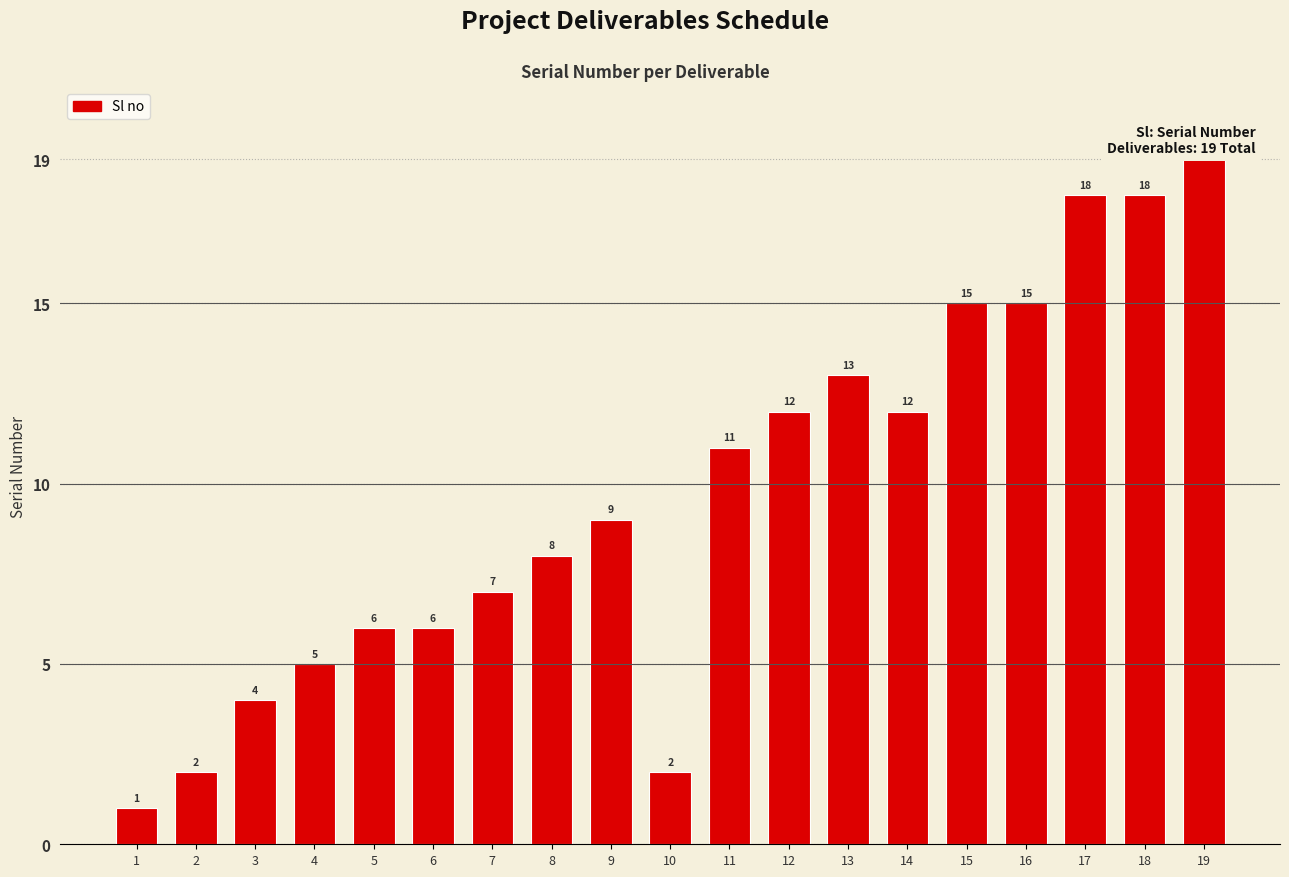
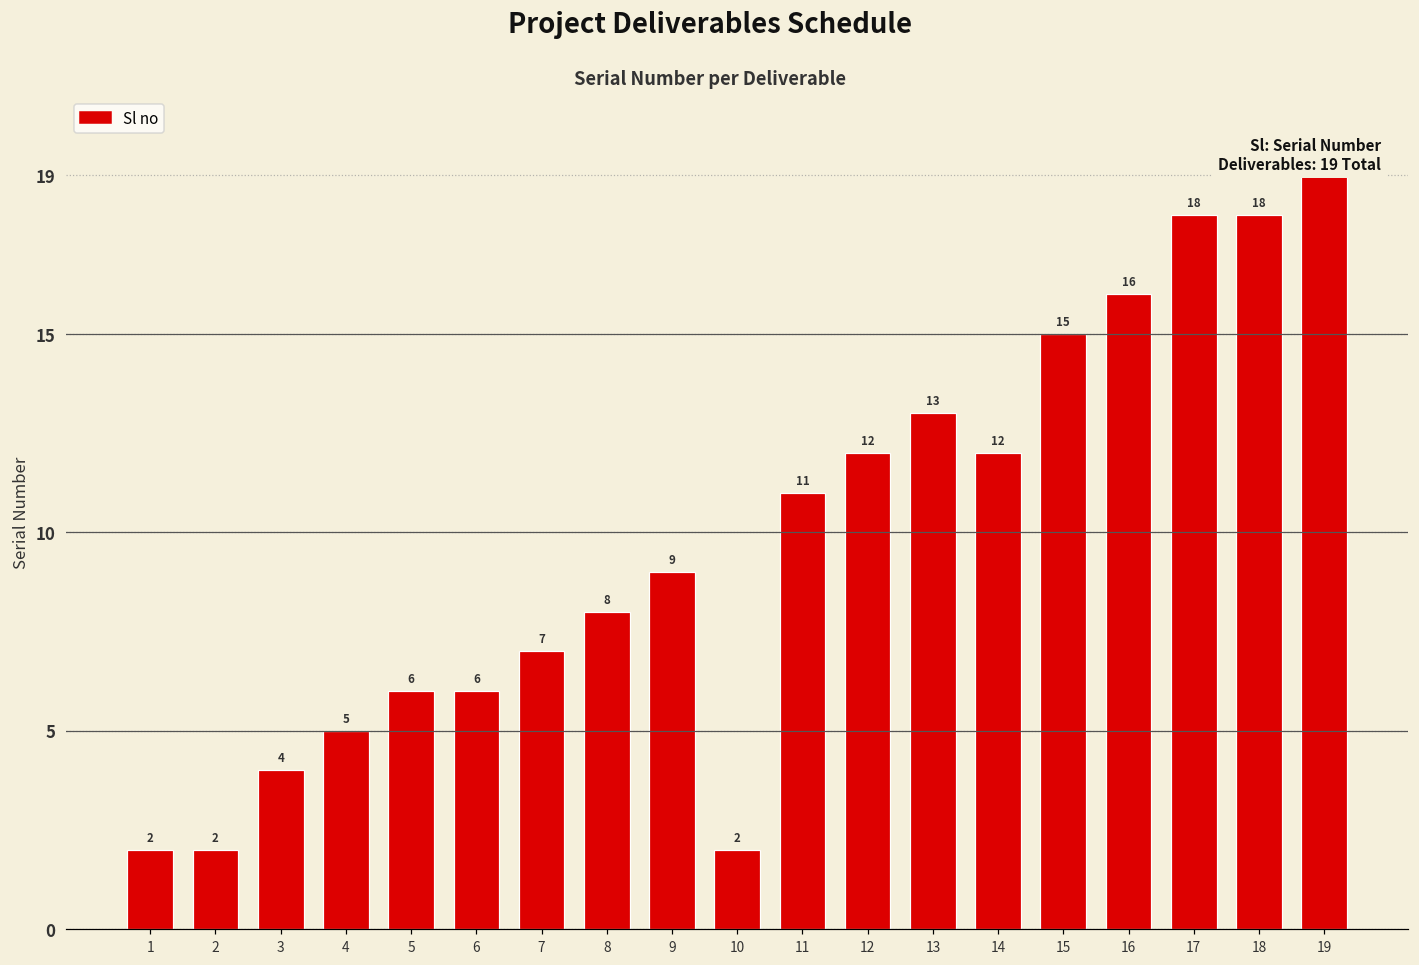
  {
-   "1": 1,
+   "1": 2,
    "2": 2,
    "3": 4,
    "4": 5,
    "5": 6,
    "6": 6,
    "7": 7,
    "8": 8,
    "9": 9,
    "10": 2,
    "11": 11,
    "12": 12,
    "13": 13,
    "14": 12,
    "15": 15,
-   "16": 15,
+   "16": 16,
    "17": 18,
    "18": 18
  }
